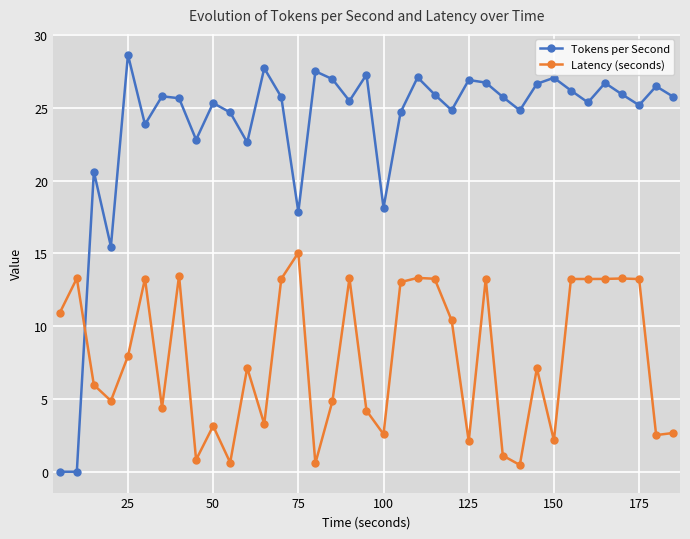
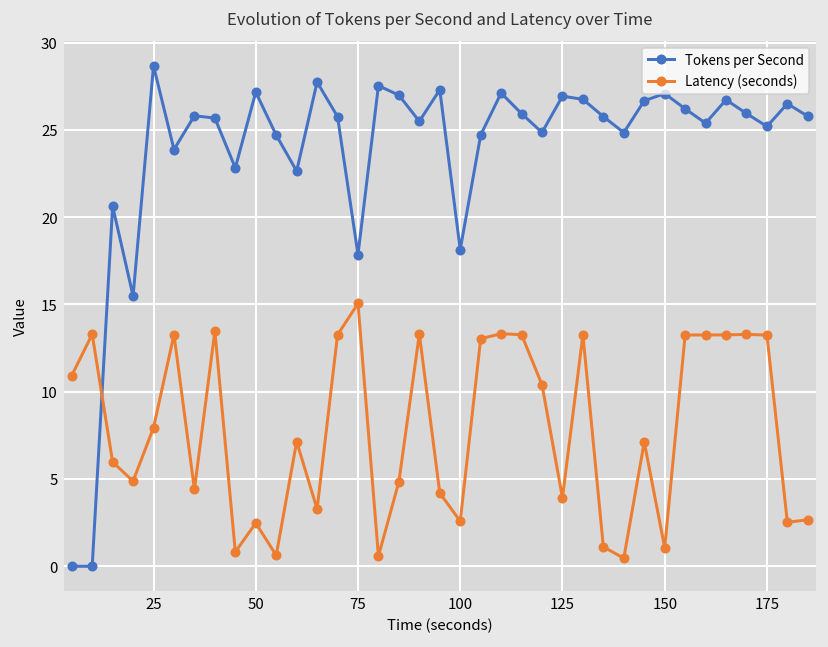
  {
    "Tokens per Second": {
      "25": 28.7,
-     "50": 25.3,
+     "50": 27.2,
      "75": 17.9,
      "100": 18.1,
      "125": 26.9,
      "150": 27.1,
      "175": 25.2
    },
    "Latency (seconds)": {
      "25": 7.9,
-     "50": 3.1,
+     "50": 2.5,
      "75": 15.1,
      "100": 2.6,
-     "125": 2.1,
-     "150": 2.2,
+     "125": 3.9,
+     "150": 1.1,
      "175": 13.2
    }
  }
